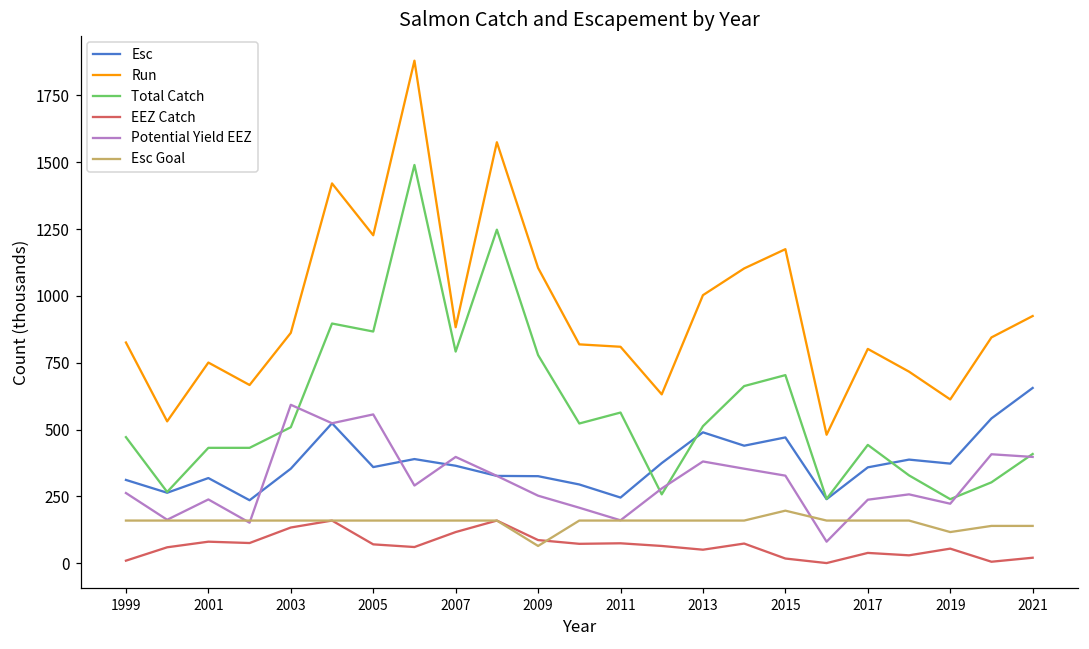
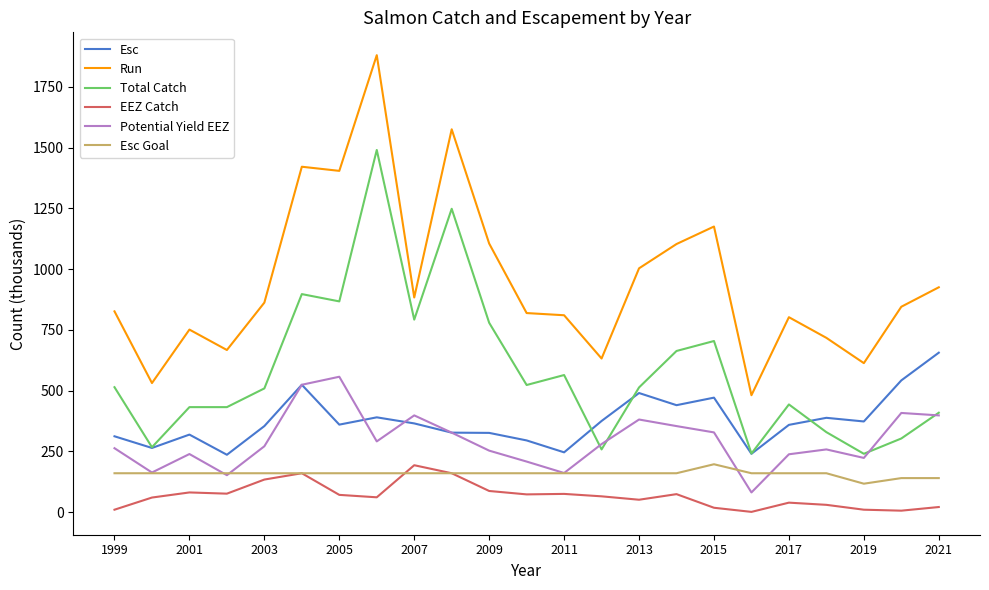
  {
    "Esc": {
      "1999": 310,
      "2001": 320,
      "2003": 350,
      "2005": 360,
      "2007": 370,
      "2009": 330,
      "2011": 250,
      "2013": 490,
      "2015": 470,
      "2017": 360,
      "2019": 370,
      "2021": 660
    },
    "Run": {
      "1999": 830,
      "2001": 750,
      "2003": 860,
-     "2005": 1230,
+     "2005": 1400,
      "2007": 880,
      "2009": 1110,
      "2011": 810,
      "2013": 1000,
      "2015": 1180,
      "2017": 800,
      "2019": 610,
      "2021": 930
    },
    "Total Catch": {
-     "1999": 470,
+     "1999": 510,
      "2001": 430,
      "2003": 510,
      "2005": 870,
      "2007": 790,
      "2009": 780,
      "2011": 560,
      "2013": 510,
      "2015": 700,
      "2017": 440,
      "2019": 240,
      "2021": 410
    },
    "EEZ Catch": {
      "1999": 10,
      "2001": 80,
      "2003": 130,
      "2005": 70,
-     "2007": 120,
+     "2007": 190,
      "2009": 90,
      "2011": 80,
      "2013": 50,
      "2015": 20,
      "2017": 40,
-     "2019": 60,
+     "2019": 10,
      "2021": 20
    },
    "Potential Yield EEZ": {
      "1999": 260,
      "2001": 240,
-     "2003": 590,
+     "2003": 270,
      "2005": 560,
      "2007": 400,
      "2009": 250,
      "2013": 380,
      "2015": 330,
      "2017": 240,
      "2019": 220,
      "2021": 400
    },
    "Esc Goal": {
      "1999": 160,
      "2001": 160,
      "2003": 160,
      "2005": 160,
      "2007": 160,
-     "2009": 70,
+     "2009": 160,
      "2013": 160,
      "2015": 200,
      "2017": 160,
      "2019": 120,
      "2021": 140
    }
  }
